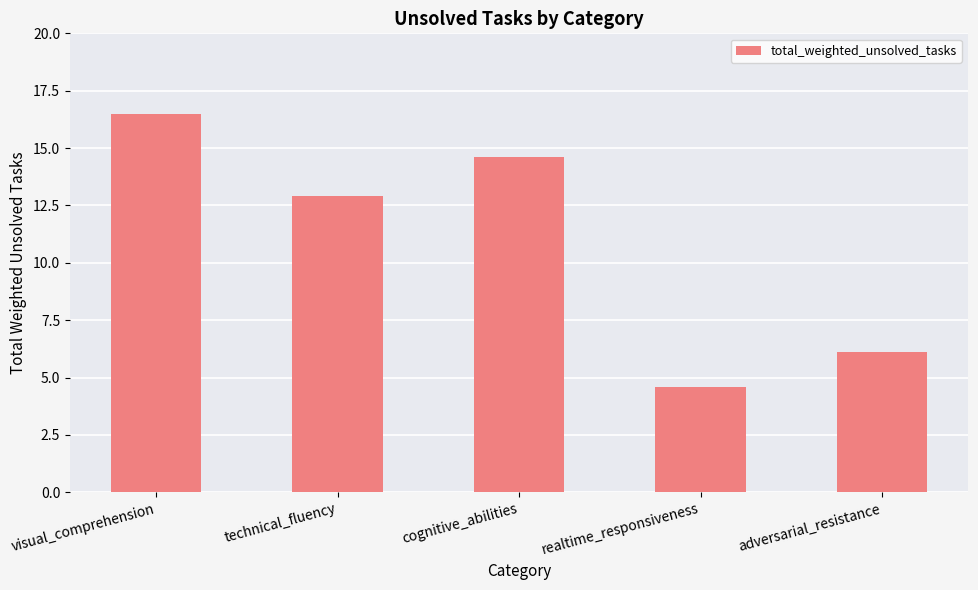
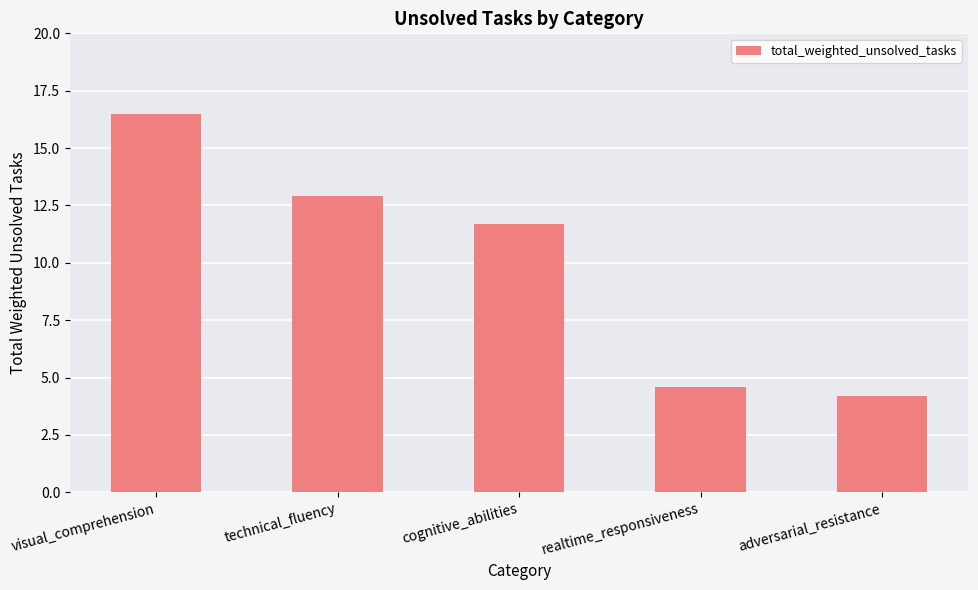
  {
    "visual_comprehension": 16.5,
    "technical_fluency": 12.9,
-   "cognitive_abilities": 14.6,
+   "cognitive_abilities": 11.7,
    "realtime_responsiveness": 4.6,
-   "adversarial_resistance": 6.1
+   "adversarial_resistance": 4.2
  }
